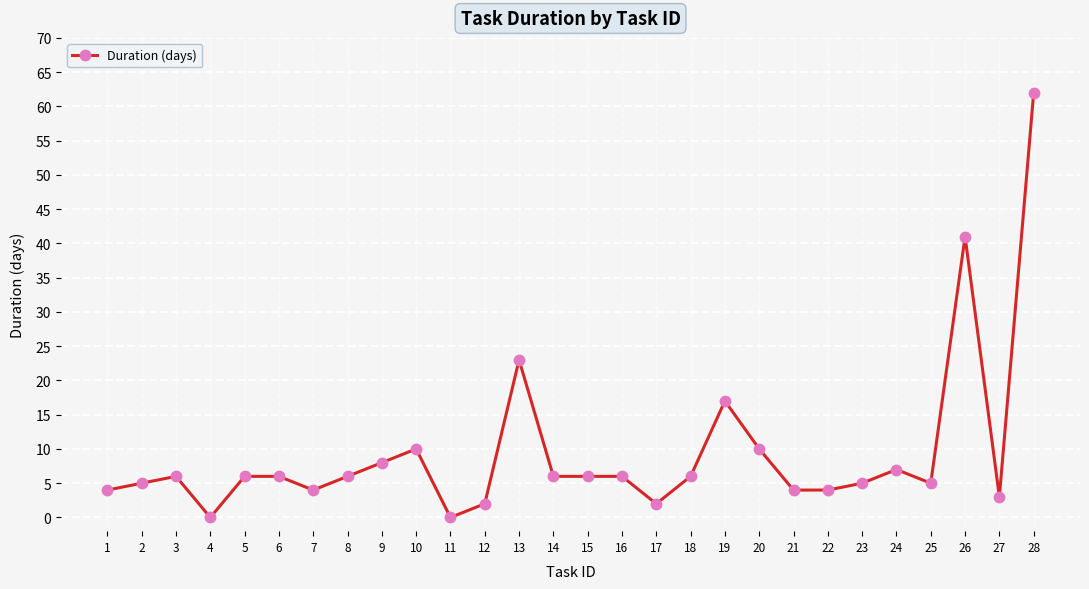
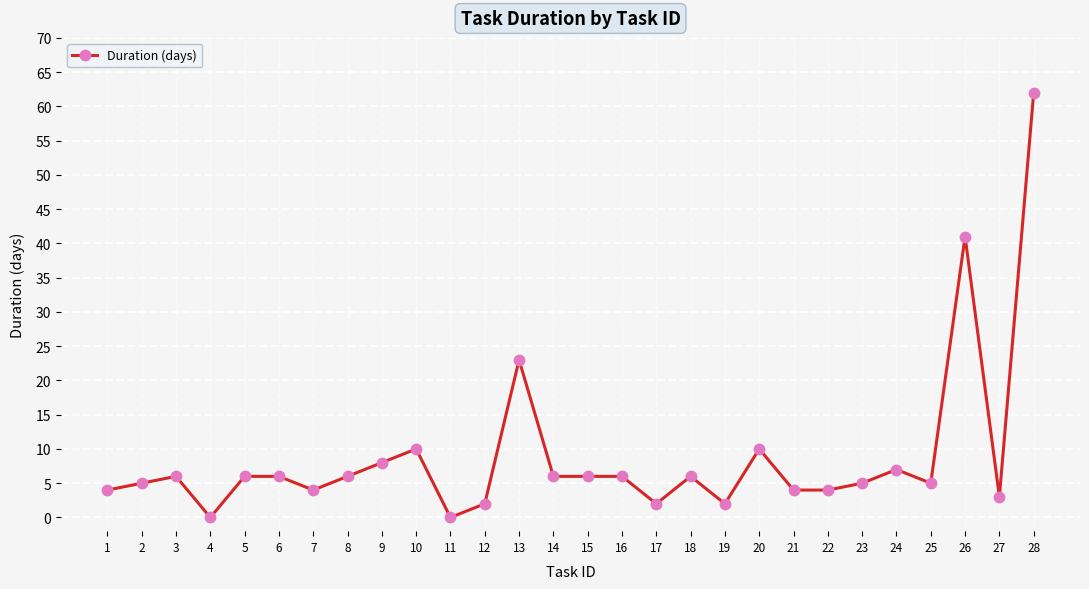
  {
    "1": 4,
    "2": 5,
    "3": 6,
    "4": 0,
    "5": 6,
    "6": 6,
    "7": 4,
    "8": 6,
    "9": 8,
    "10": 10,
    "11": 0,
    "12": 2,
    "13": 23,
    "14": 6,
    "15": 6,
    "16": 6,
    "17": 2,
    "18": 6,
-   "19": 17,
+   "19": 2,
    "20": 10,
    "21": 4,
    "22": 4,
    "23": 5,
    "24": 7,
    "25": 5,
    "26": 41,
    "27": 3,
    "28": 62
  }
